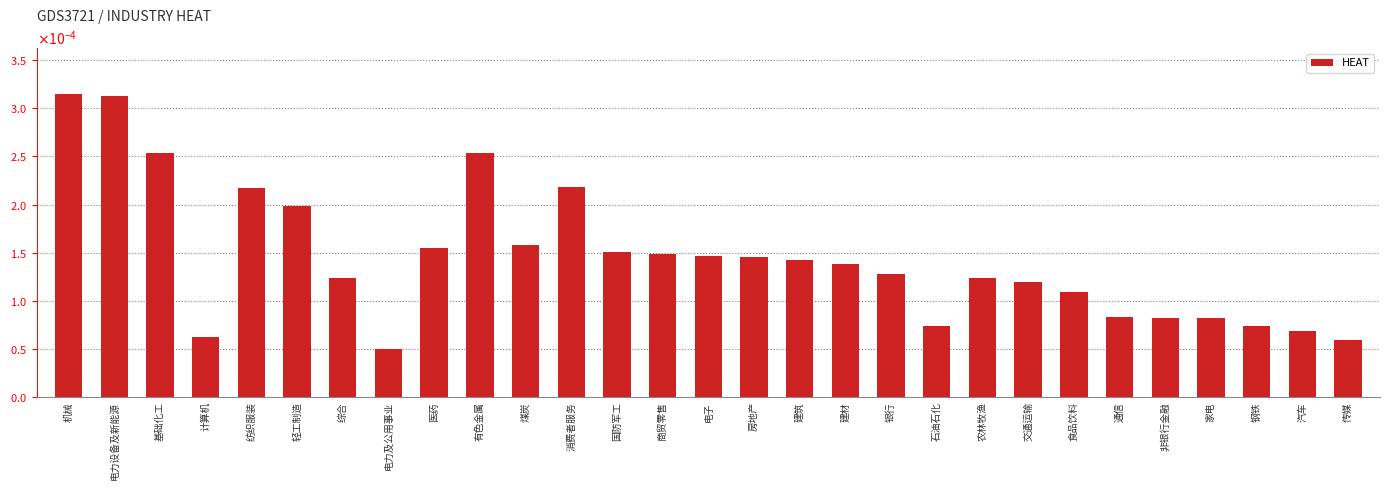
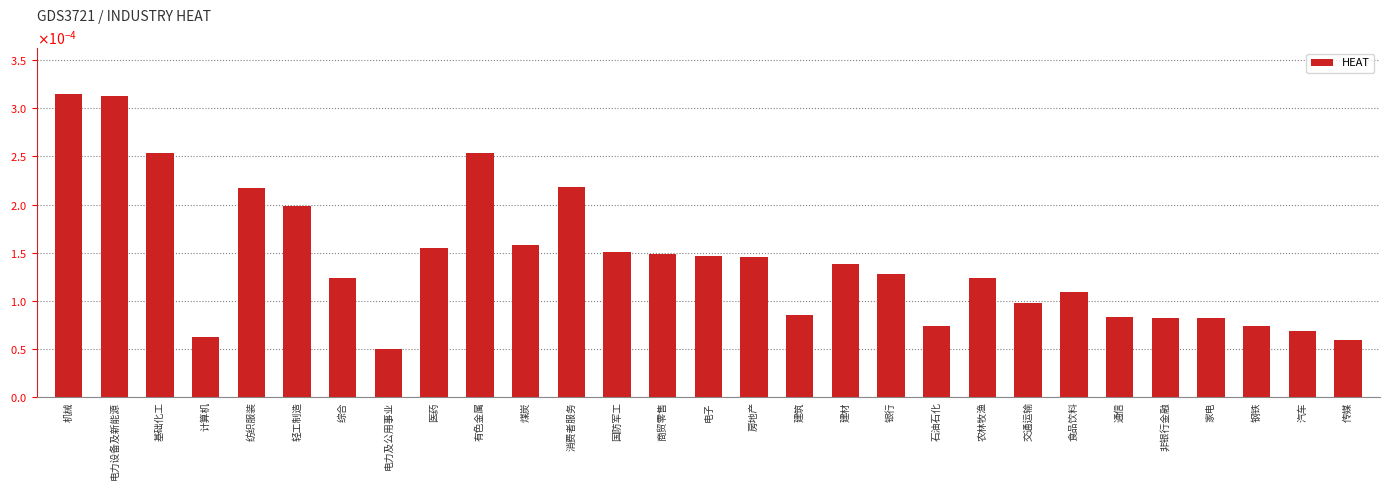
  {
    "机械": 0.00031,
    "电力设备及新能源": 0.00031,
    "基础化工": 0.00025,
    "计算机": 0.00006,
    "纺织服装": 0.00022,
    "轻工制造": 0.00020,
    "综合": 0.00012,
    "电力及公用事业": 0.00005,
    "医药": 0.00015,
    "有色金属": 0.00025,
    "煤炭": 0.00016,
    "消费者服务": 0.00022,
    "国防军工": 0.00015,
    "商贸零售": 0.00015,
    "电子": 0.00015,
    "房地产": 0.00015,
-   "建筑": 0.00014,
+   "建筑": 0.00009,
    "建材": 0.00014,
    "银行": 0.00013,
    "石油石化": 0.00007,
    "农林牧渔": 0.00012,
-   "交通运输": 0.00012,
+   "交通运输": 0.00010,
    "食品饮料": 0.00011,
    "通信": 0.00008,
    "非银行金融": 0.00008,
    "家电": 0.00008,
    "钢铁": 0.00007,
    "汽车": 0.00007,
    "传媒": 0.00006
  }
